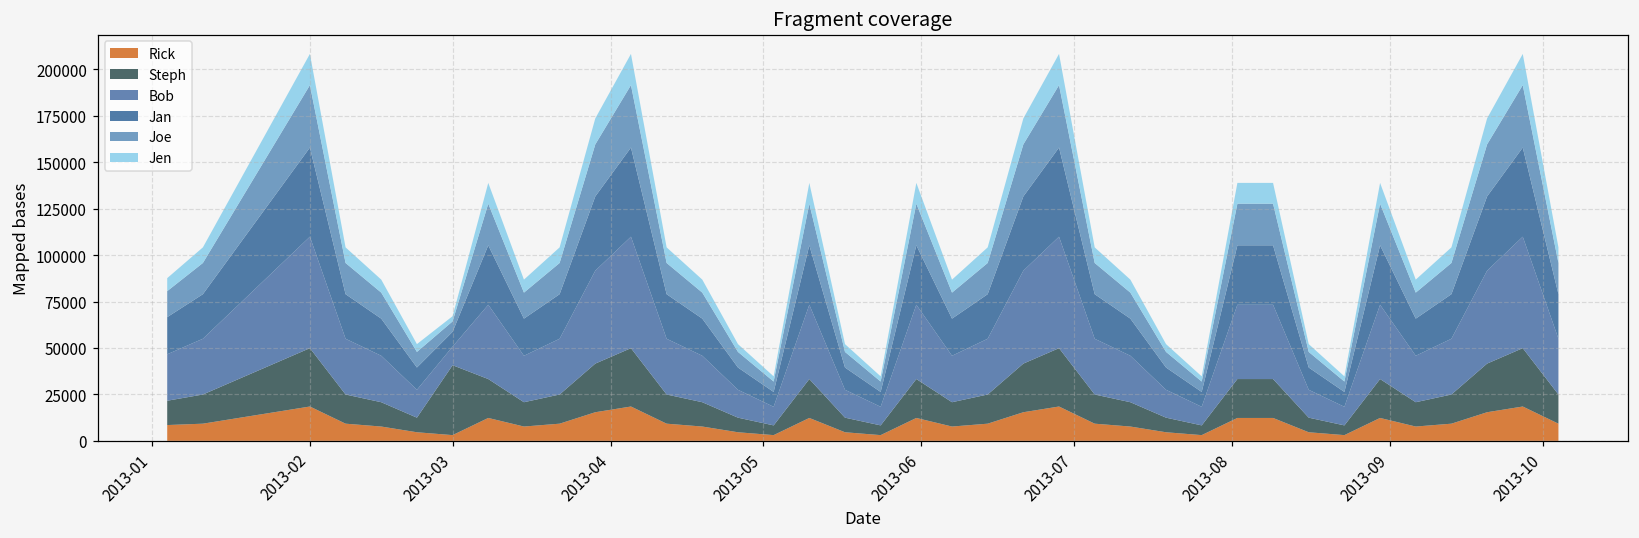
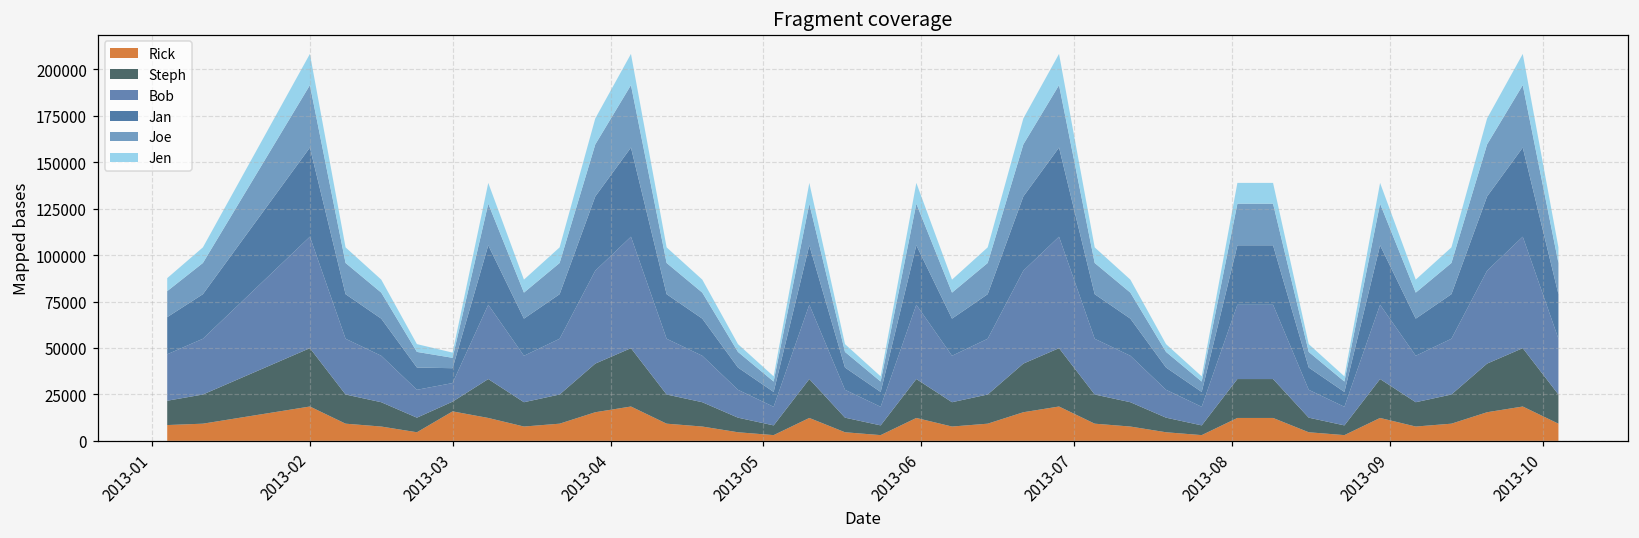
  {
    "Rick": {
      "2013-02": 18000,
-     "2013-03": 3000
+     "2013-03": 16000
    },
    "Steph": {
      "2013-02": 31000,
-     "2013-03": 38000
+     "2013-03": 5000
    },
    "Jen": {
      "2013-02": 17000,
      "2013-03": 3000
    }
  }
